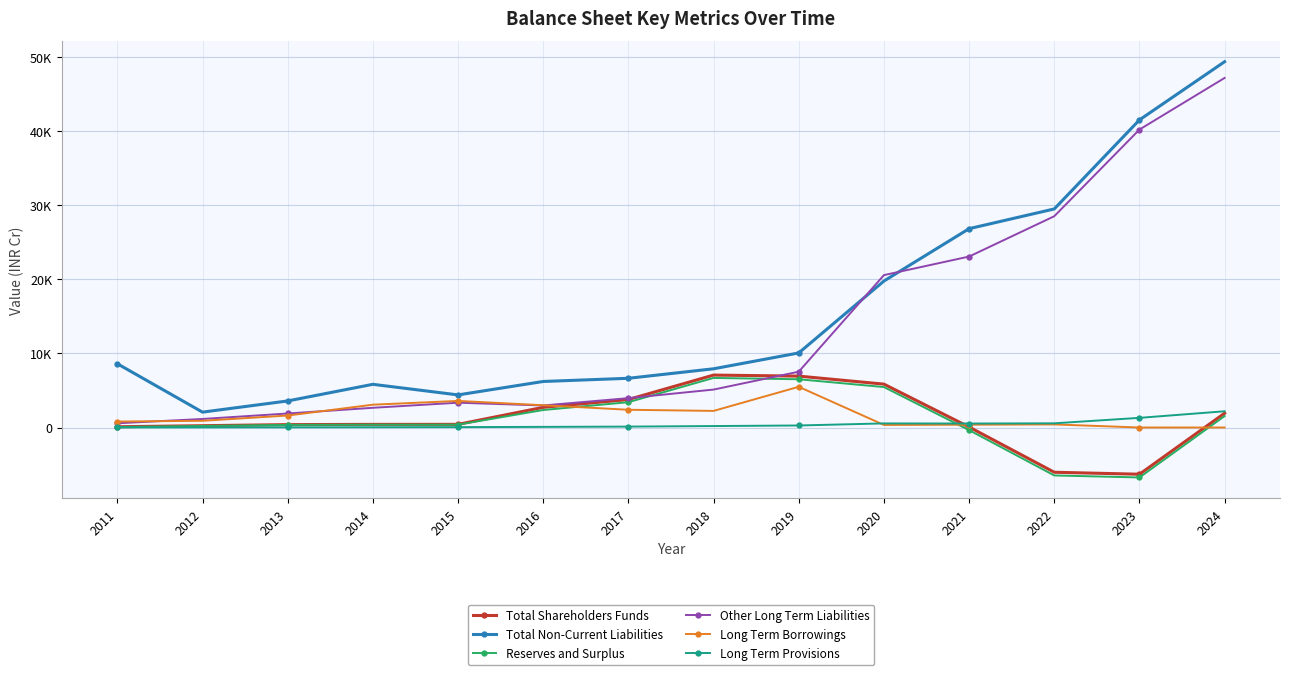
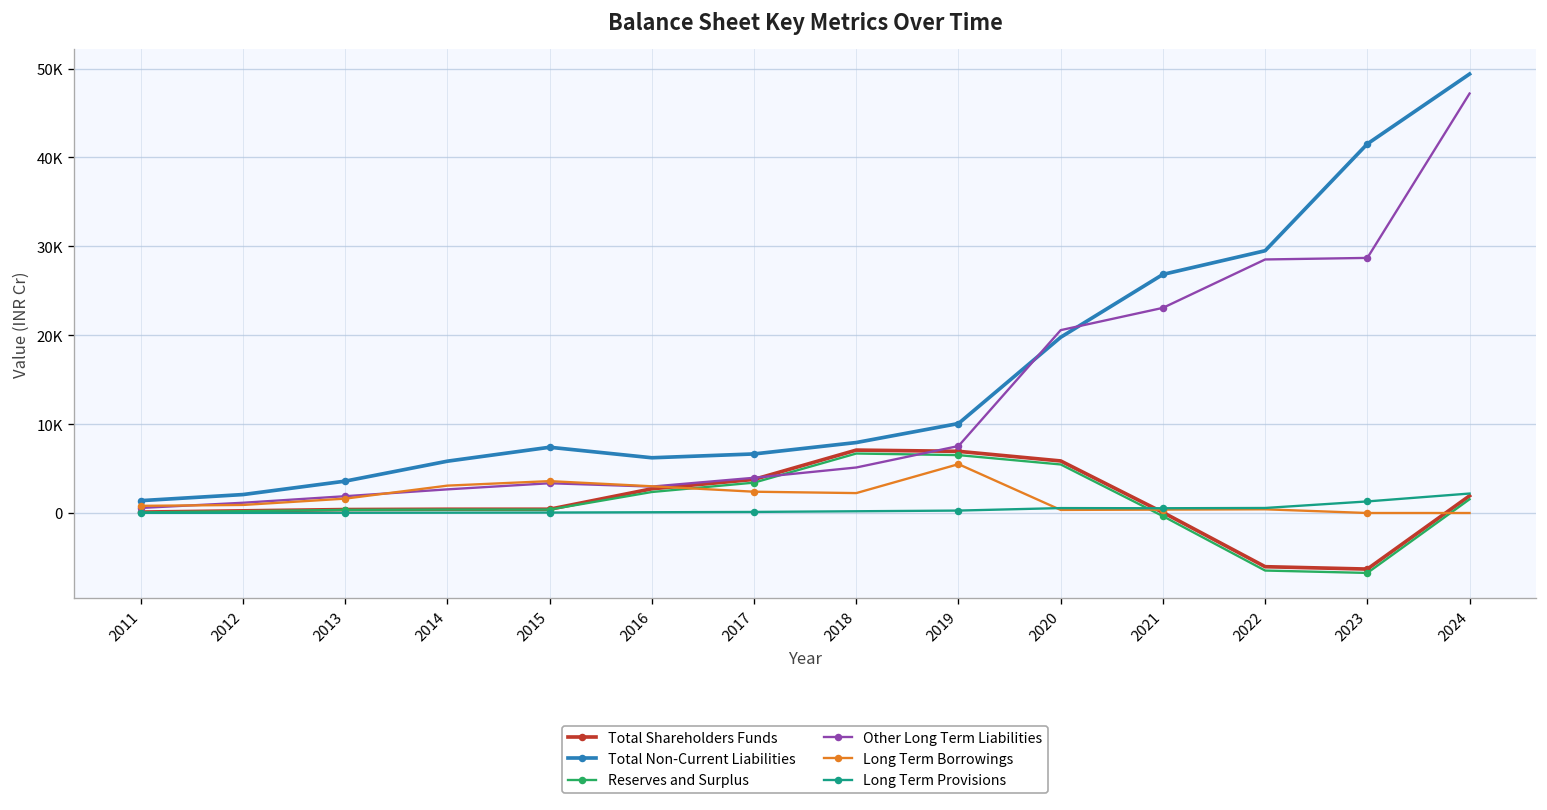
  {
    "Total Shareholders Funds": {
      "2018": 7000,
      "2019": 7000,
      "2020": 6000,
      "2022": -6000,
      "2023": -6000
    },
    "Total Non-Current Liabilities": {
-     "2011": 9000,
+     "2011": 1000,
      "2012": 2000,
      "2013": 4000,
      "2014": 6000,
-     "2015": 4000,
+     "2015": 7000,
      "2016": 6000,
      "2017": 7000,
      "2018": 8000,
      "2019": 10000,
      "2020": 20000,
      "2021": 27000,
      "2022": 30000,
      "2023": 42000,
      "2024": 49000
    },
    "Other Long Term Liabilities": {
      "2014": 3000,
      "2018": 5000,
      "2019": 8000,
      "2020": 21000,
      "2021": 23000,
      "2022": 29000,
-     "2023": 40000,
+     "2023": 29000,
      "2024": 47000
    },
    "Long Term Borrowings": {
      "2014": 3000,
      "2017": 2000,
      "2018": 2000,
      "2019": 5000,
      "2023": 0,
      "2024": 0
    }
  }
